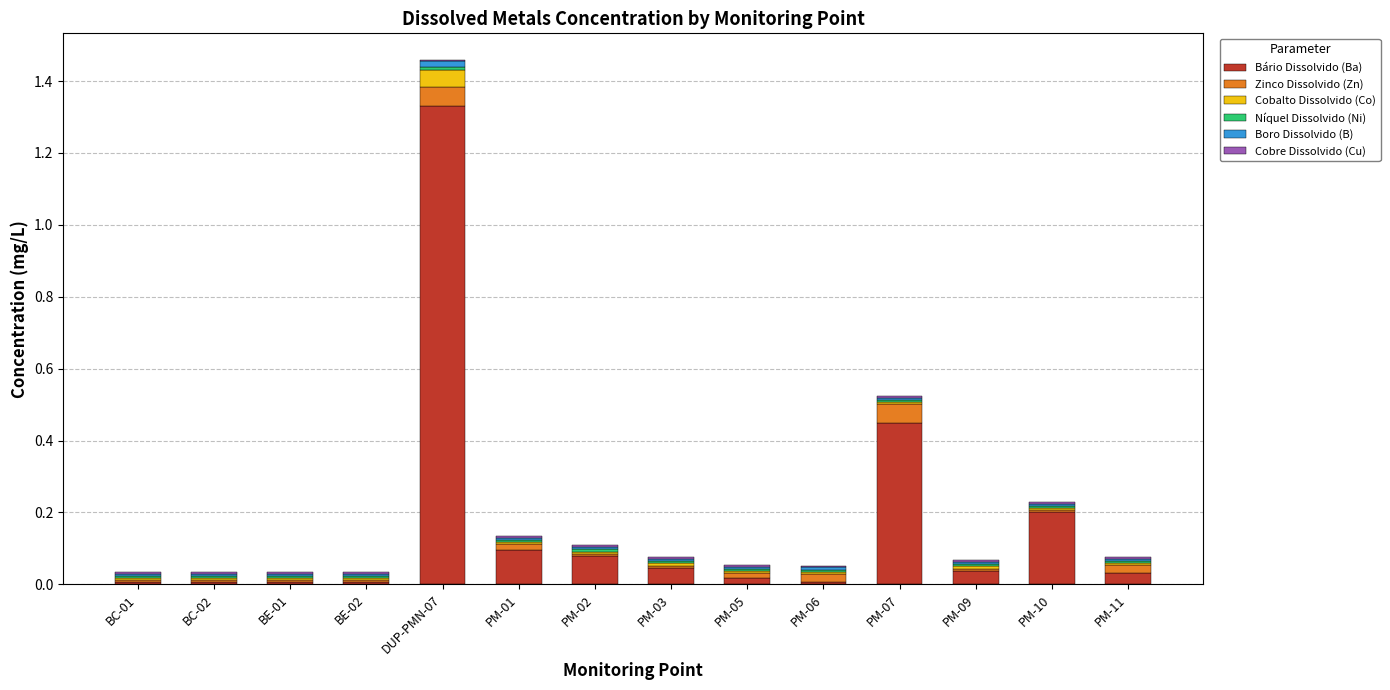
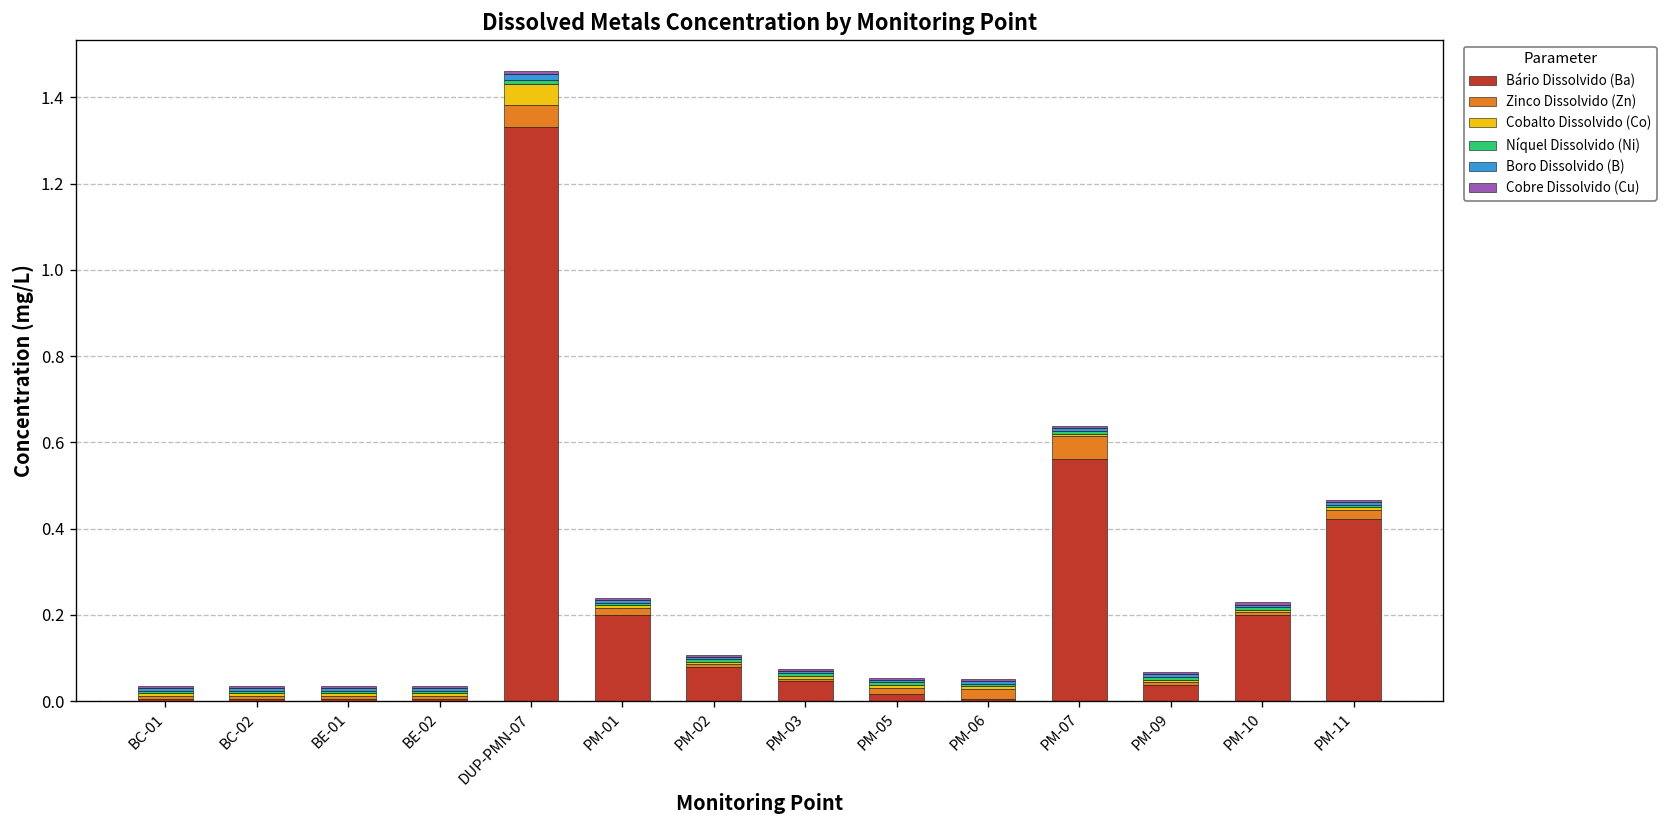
  {
    "Bário Dissolvido (Ba)": {
      "DUP-PMN-07": 1.33,
-     "PM-01": 0.10,
+     "PM-01": 0.20,
      "PM-02": 0.08,
      "PM-03": 0.05,
      "PM-05": 0.02,
-     "PM-07": 0.45,
+     "PM-07": 0.56,
      "PM-09": 0.04,
      "PM-10": 0.20,
-     "PM-11": 0.03
+     "PM-11": 0.42
    },
    "Zinco Dissolvido (Zn)": {
      "DUP-PMN-07": 0.05,
      "PM-01": 0.02,
      "PM-05": 0.01,
      "PM-06": 0.02,
      "PM-07": 0.05,
      "PM-11": 0.02
    },
    "Cobalto Dissolvido (Co)": {
      "DUP-PMN-07": 0.05
    },
    "Níquel Dissolvido (Ni)": {
      "DUP-PMN-07": 0.01
    },
    "Boro Dissolvido (B)": {
      "DUP-PMN-07": 0.01
    }
  }
